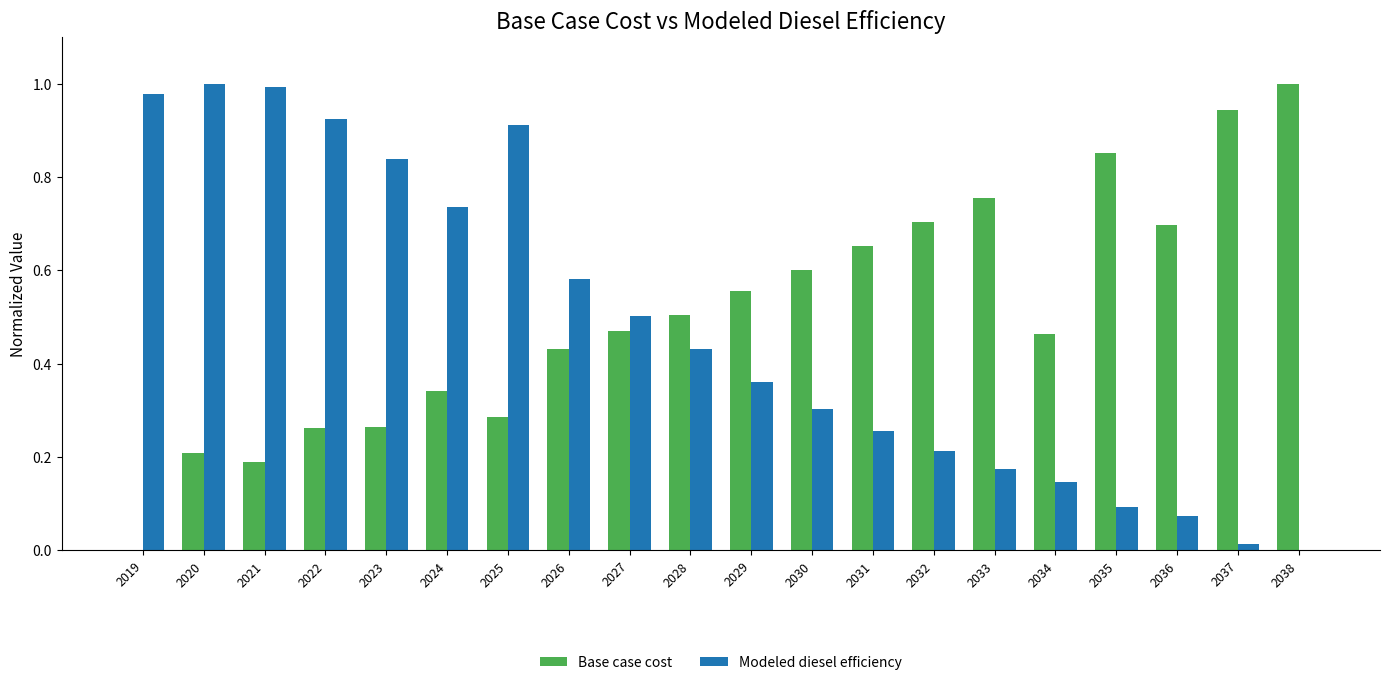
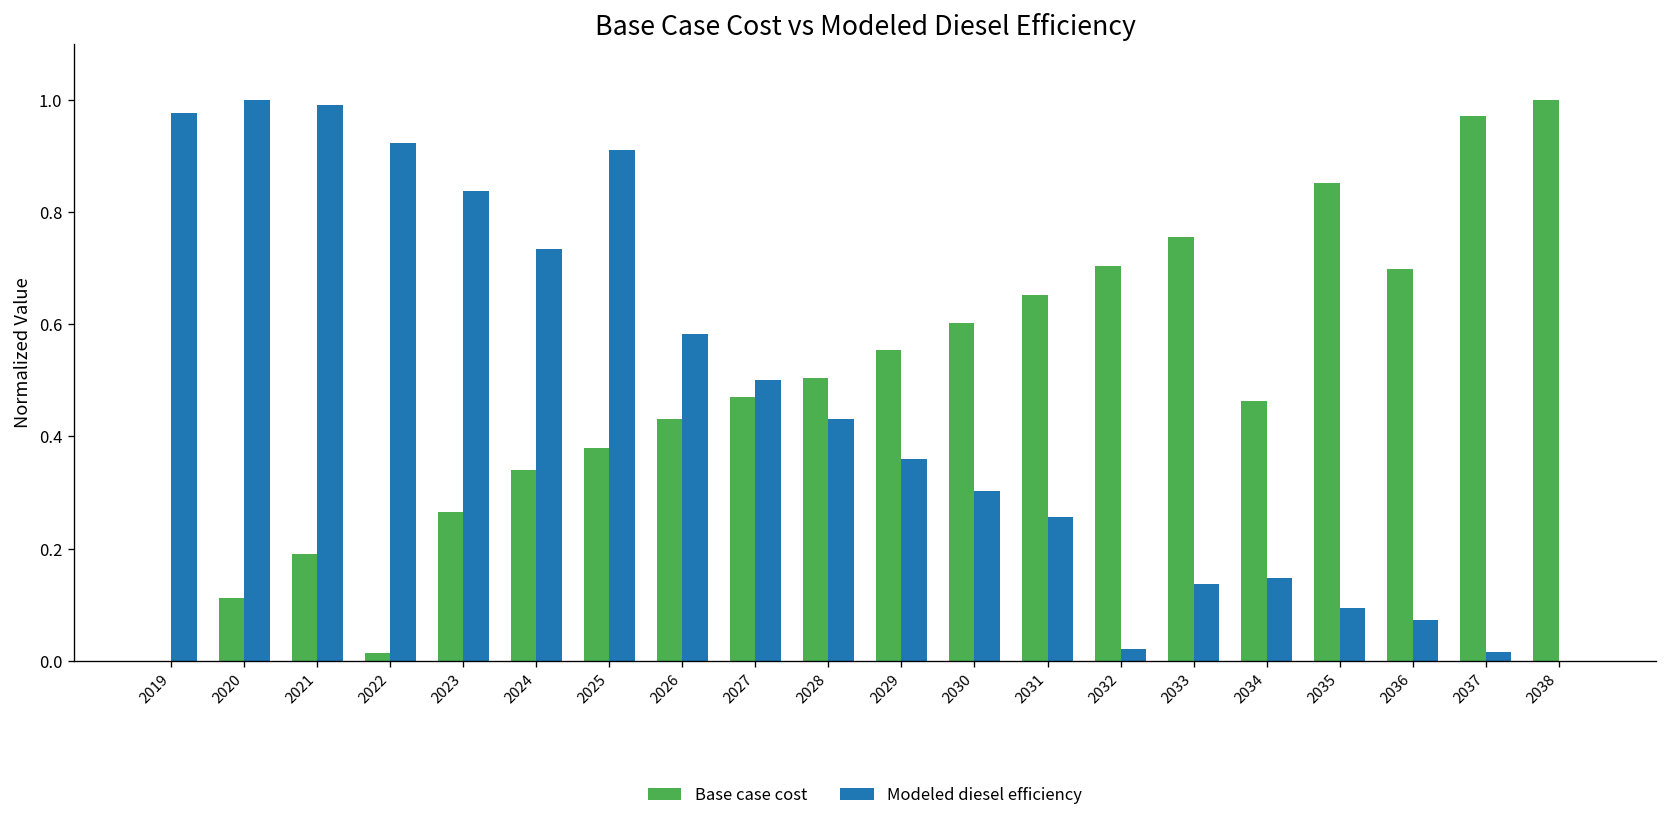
  {
    "Base case cost": {
      "2019": 0.00,
-     "2020": 0.21,
+     "2020": 0.11,
      "2021": 0.19,
-     "2022": 0.26,
+     "2022": 0.01,
      "2023": 0.27,
      "2024": 0.34,
-     "2025": 0.29,
+     "2025": 0.38,
      "2026": 0.43,
      "2027": 0.47,
      "2028": 0.50,
      "2029": 0.56,
      "2030": 0.60,
      "2031": 0.65,
      "2032": 0.70,
      "2033": 0.76,
      "2034": 0.46,
      "2035": 0.85,
      "2036": 0.70,
-     "2037": 0.94,
+     "2037": 0.97,
      "2038": 1.00
    },
    "Modeled diesel efficiency": {
      "2019": 0.98,
      "2020": 1.00,
      "2021": 0.99,
      "2022": 0.92,
      "2023": 0.84,
      "2024": 0.74,
      "2025": 0.91,
      "2026": 0.58,
      "2027": 0.50,
      "2028": 0.43,
      "2029": 0.36,
      "2030": 0.30,
      "2031": 0.26,
-     "2032": 0.21,
-     "2033": 0.17,
+     "2032": 0.02,
+     "2033": 0.14,
      "2034": 0.15,
      "2035": 0.09,
      "2036": 0.07,
      "2037": 0.01,
      "2038": 0.00
    }
  }
